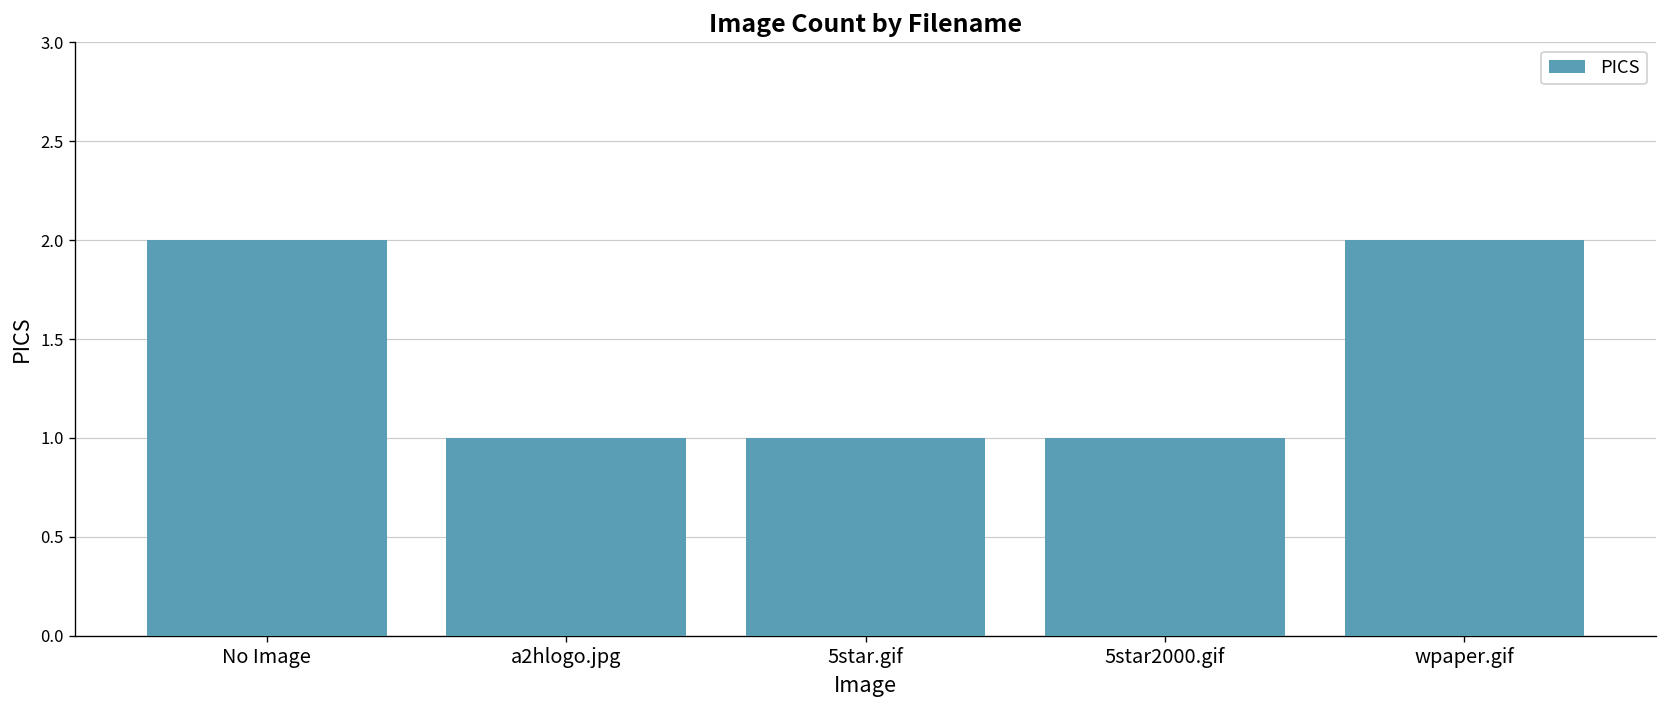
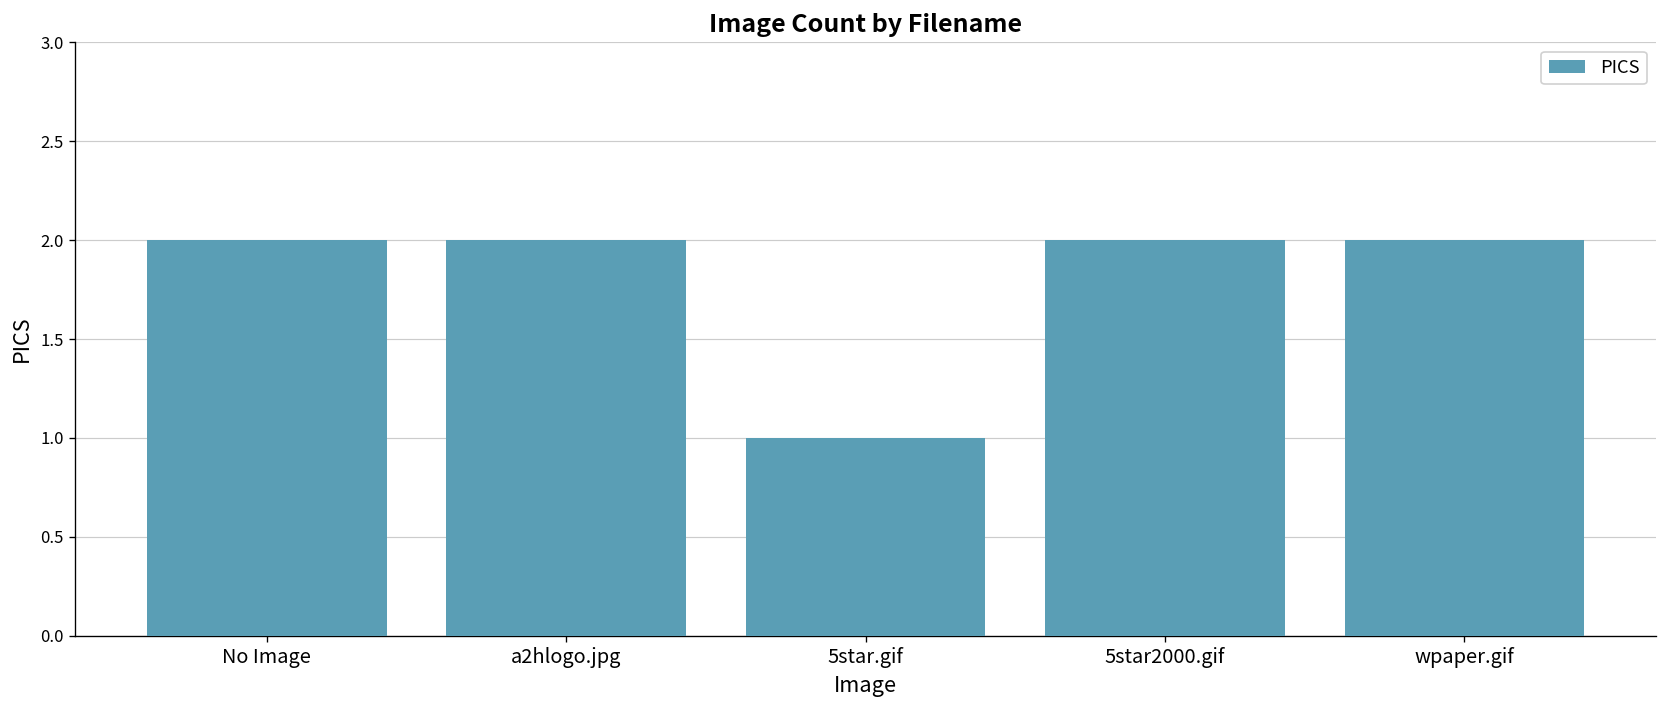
  {
    "No Image": 2,
-   "a2hlogo.jpg": 1,
+   "a2hlogo.jpg": 2,
    "5star.gif": 1,
-   "5star2000.gif": 1,
+   "5star2000.gif": 2,
    "wpaper.gif": 2
  }
